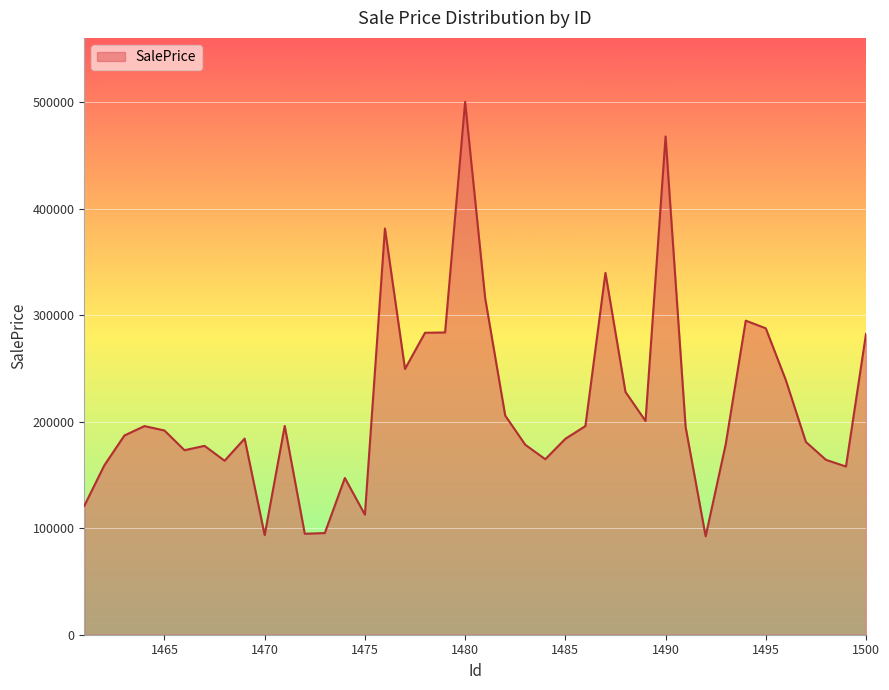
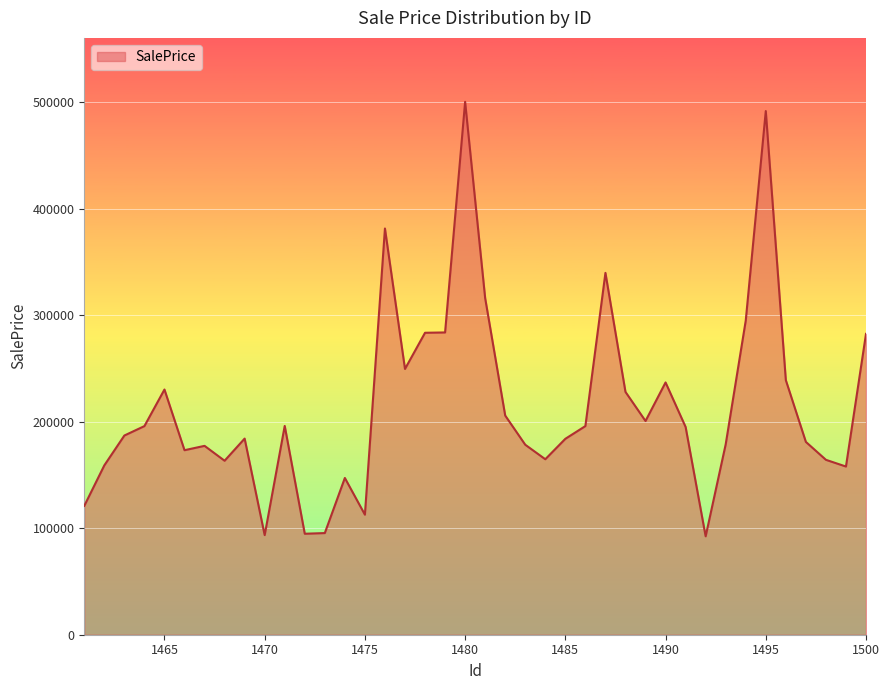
  {
-   "1465": 192000,
+   "1465": 230000,
    "1470": 94000,
    "1475": 113000,
    "1480": 500000,
    "1485": 184000,
-   "1490": 468000,
-   "1495": 288000,
+   "1490": 237000,
+   "1495": 492000,
    "1500": 283000
  }
